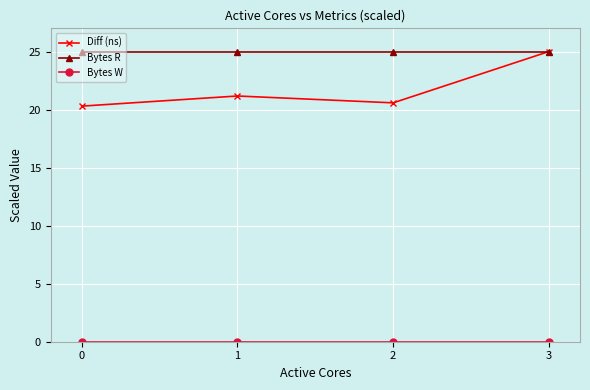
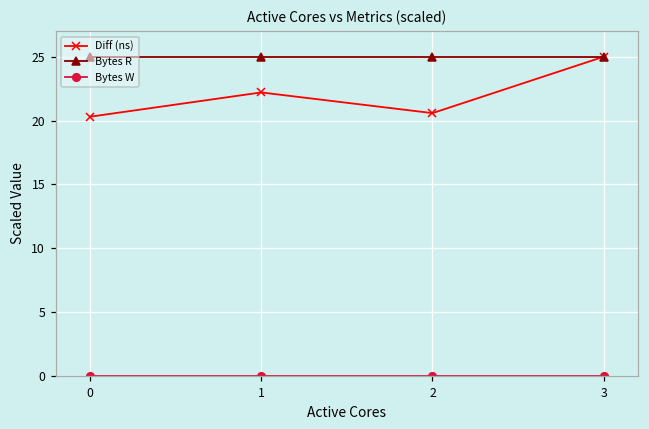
  {
    "Diff (ns)": {
      "0": 20.3,
-     "1": 21.2,
+     "1": 22.2,
      "2": 20.6
    },
    "Bytes R": {
      "1": 25.0,
      "2": 25.0
    },
    "Bytes W": {
      "0": 0.0,
      "1": 0.0,
      "2": 0.0,
      "3": 0.0
    }
  }
